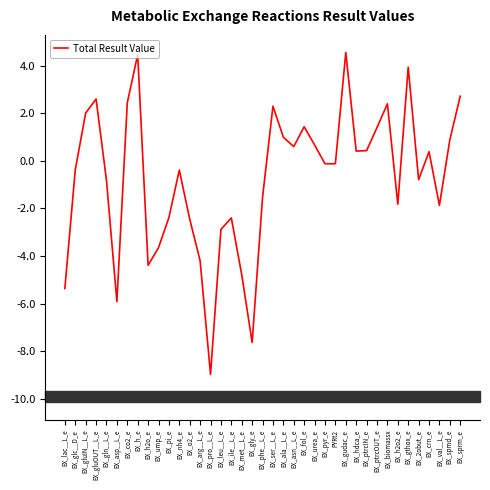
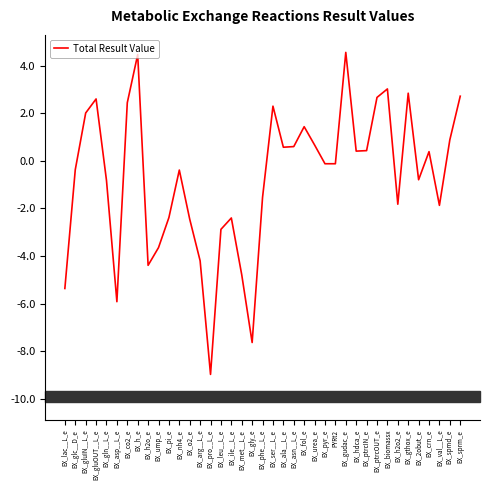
  {
    "EX_lac__L_e": -5.4,
    "EX_glc__D_e": -0.4,
    "EX_gluIN__L_e": 2.0,
    "EX_gluOUT__L_e": 2.6,
    "EX_gln__L_e": -0.8,
    "EX_asp__L_e": -5.9,
    "EX_co2_e": 2.4,
    "EX_h2o_e": -4.4,
    "EX_ump_e": -3.6,
    "EX_pi_e": -2.4,
    "EX_nh4_e": -0.4,
    "EX_o2_e": -2.4,
    "EX_arg__L_e": -4.2,
    "EX_pro__L_e": -9.0,
    "EX_leu__L_e": -2.9,
    "EX_ile__L_e": -2.4,
    "EX_met__L_e": -4.8,
    "EX_gly_e": -7.6,
    "EX_phe__L_e": -1.5,
    "EX_ser__L_e": 2.3,
-   "EX_ala__L_e": 1.0,
+   "EX_ala__L_e": 0.6,
    "EX_asn__L_e": 0.6,
    "EX_fol_e": 1.4,
    "EX_urea_e": 0.7,
    "EX_pyr_e": -0.1,
    "PYRt2": -0.1,
    "EX_gudac_e": 4.6,
    "EX_hdca_e": 0.4,
    "EX_ptrcIN_e": 0.4,
-   "EX_ptrcOUT_e": 1.4,
-   "EX_biomassx": 2.4,
+   "EX_ptrcOUT_e": 2.7,
+   "EX_biomassx": 3.0,
    "EX_h2o2_e": -1.8,
-   "EX_gthox_e": 3.9,
+   "EX_gthox_e": 2.8,
    "EX_2obut_e": -0.8,
    "EX_crn_e": 0.4,
    "EX_val__L_e": -1.9,
    "EX_spmd_e": 0.9,
    "EX_sprm_e": 2.7
  }
